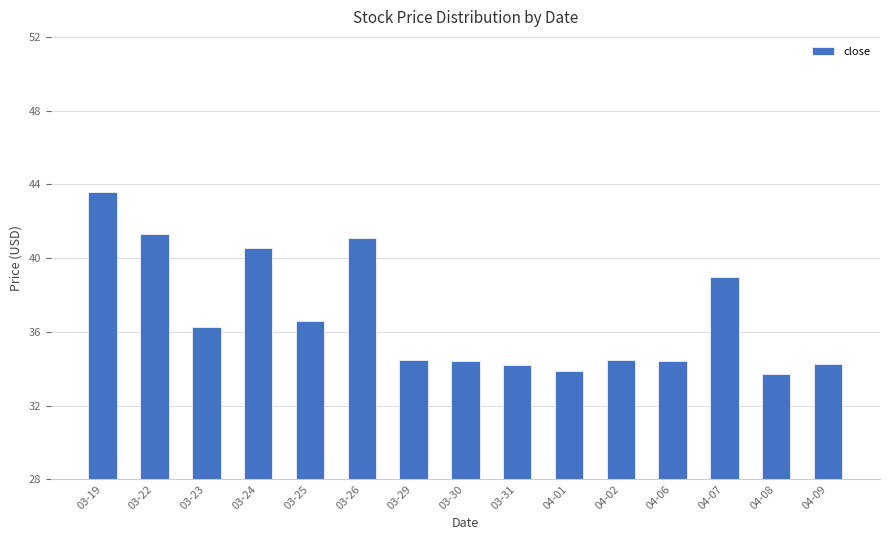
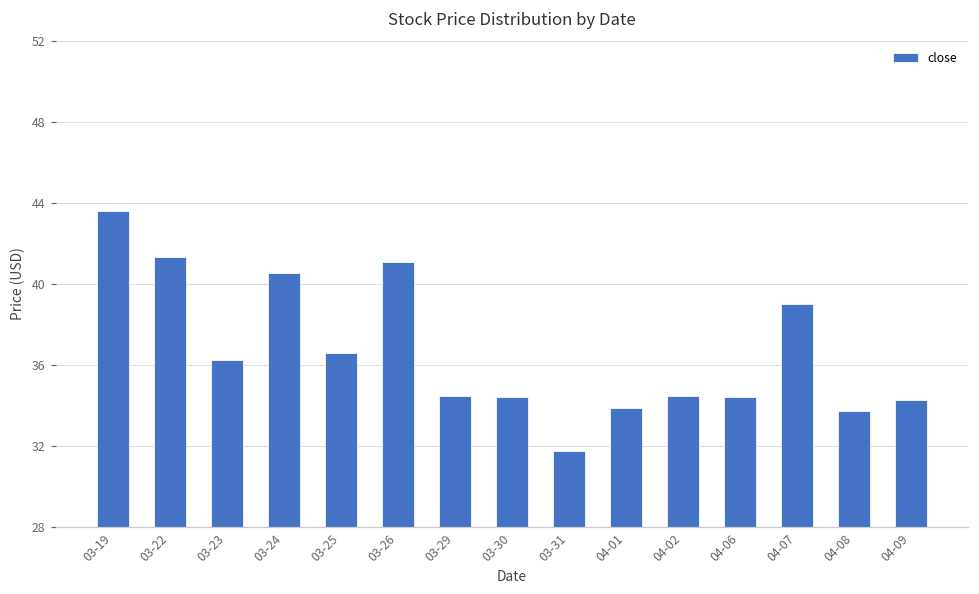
  {
    "03-19": 43.6,
    "03-22": 41.3,
    "03-23": 36.3,
    "03-24": 40.5,
    "03-25": 36.6,
    "03-26": 41.1,
    "03-29": 34.5,
    "03-30": 34.4,
-   "03-31": 34.2,
+   "03-31": 31.7,
    "04-01": 33.9,
    "04-02": 34.5,
    "04-06": 34.4,
    "04-07": 39.0,
    "04-08": 33.7,
    "04-09": 34.3
  }
